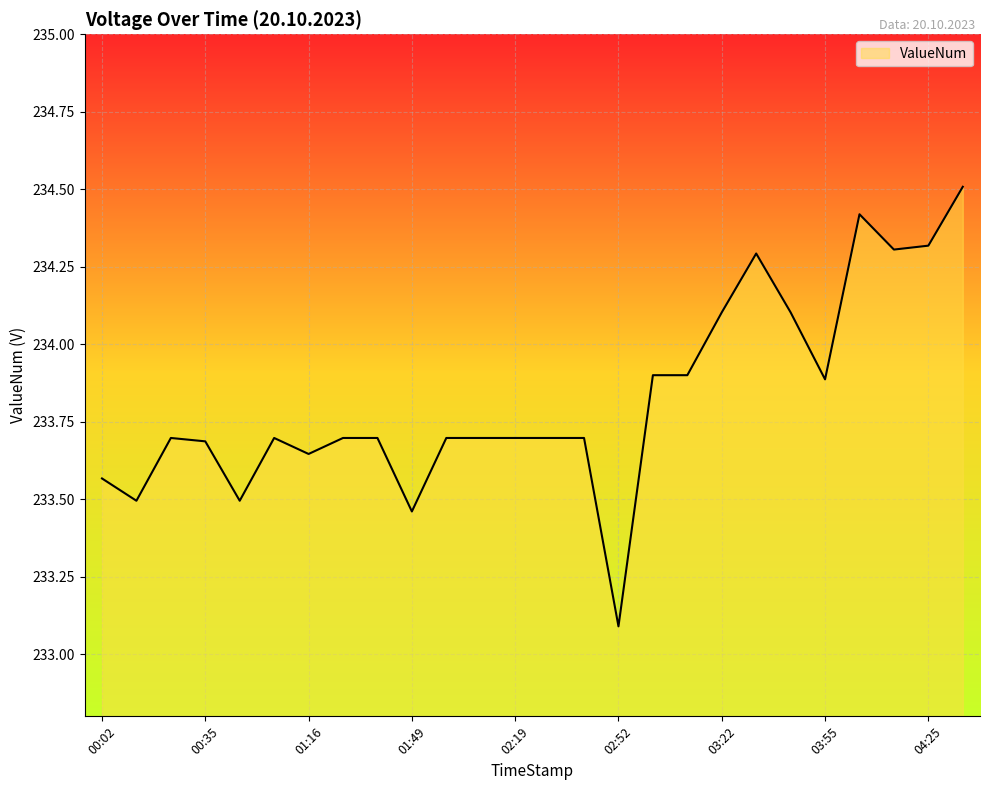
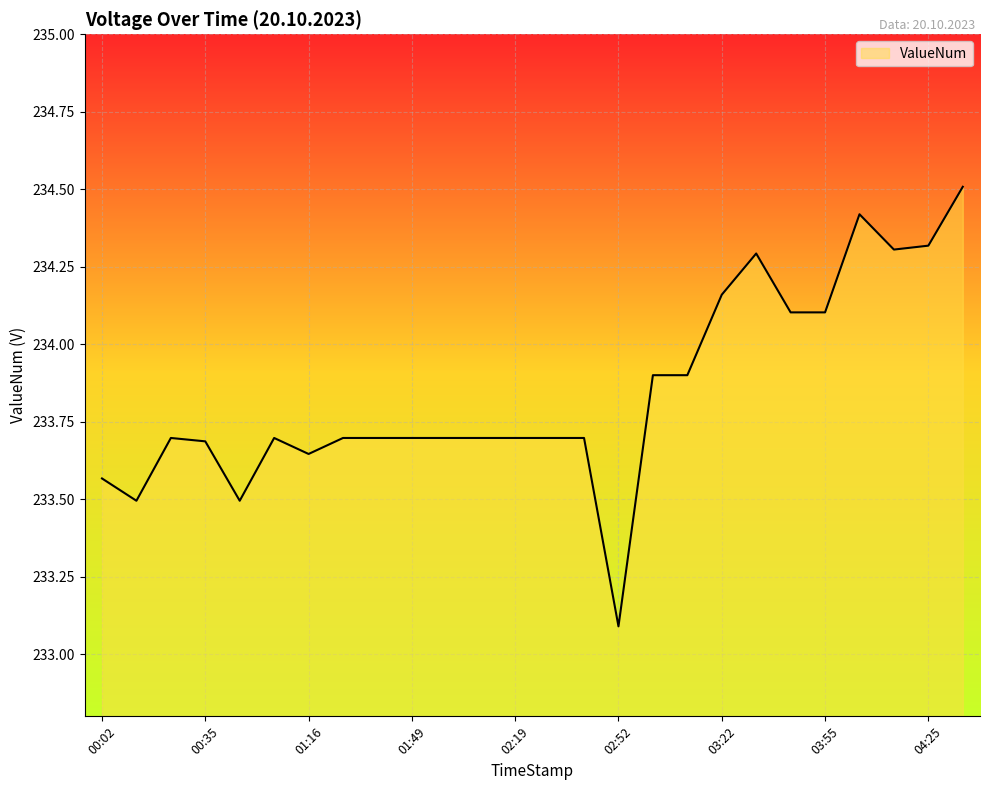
  {
    "00:02": 233.57,
    "00:35": 233.69,
    "01:16": 233.65,
-   "01:49": 233.46,
+   "01:49": 233.70,
    "02:19": 233.70,
    "02:52": 233.09,
-   "03:22": 234.10,
-   "03:55": 233.89,
+   "03:22": 234.16,
+   "03:55": 234.10,
    "04:25": 234.32
  }
